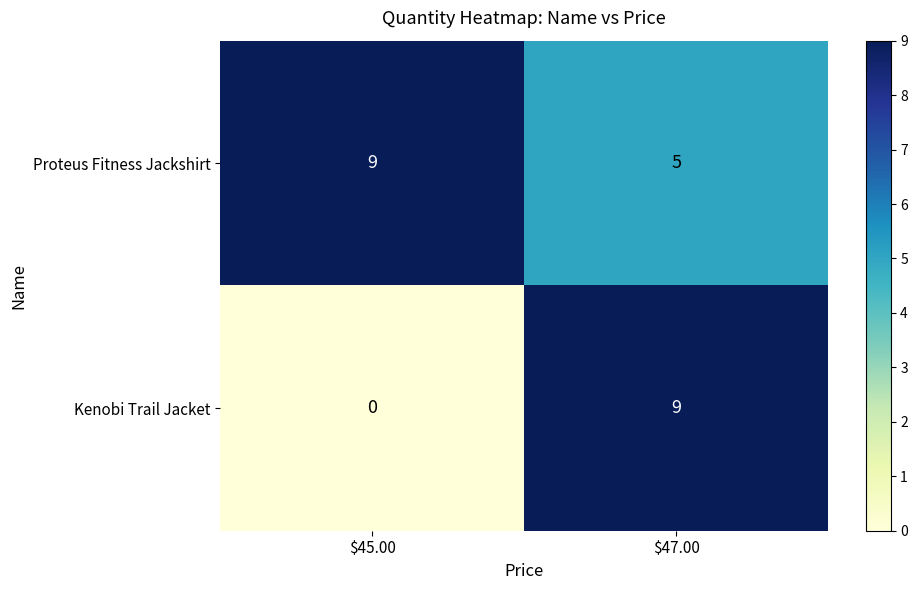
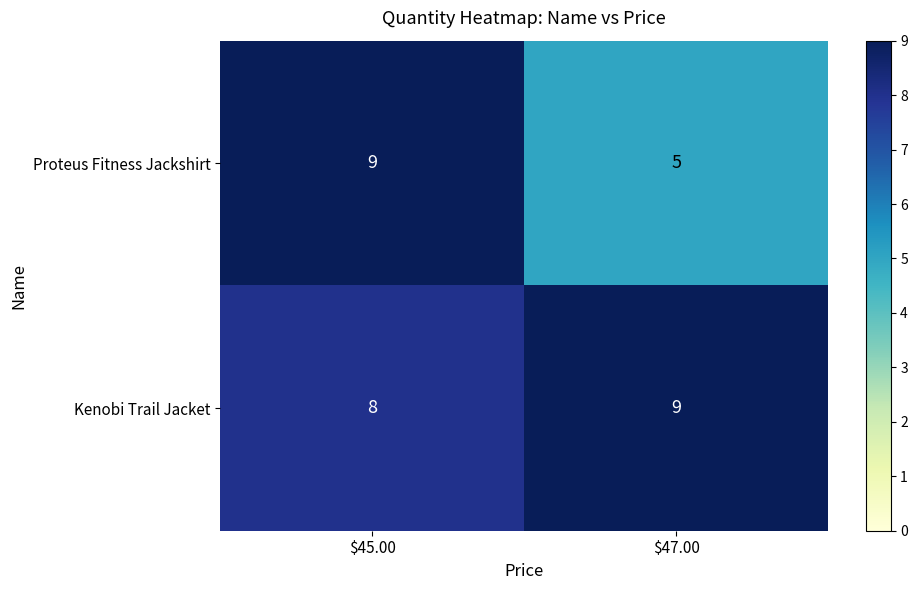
  {
    "Proteus Fitness Jackshirt": {
      "$45.00": 9,
      "$47.00": 5
    },
    "Kenobi Trail Jacket": {
-     "$45.00": 0,
+     "$45.00": 8,
      "$47.00": 9
    }
  }
